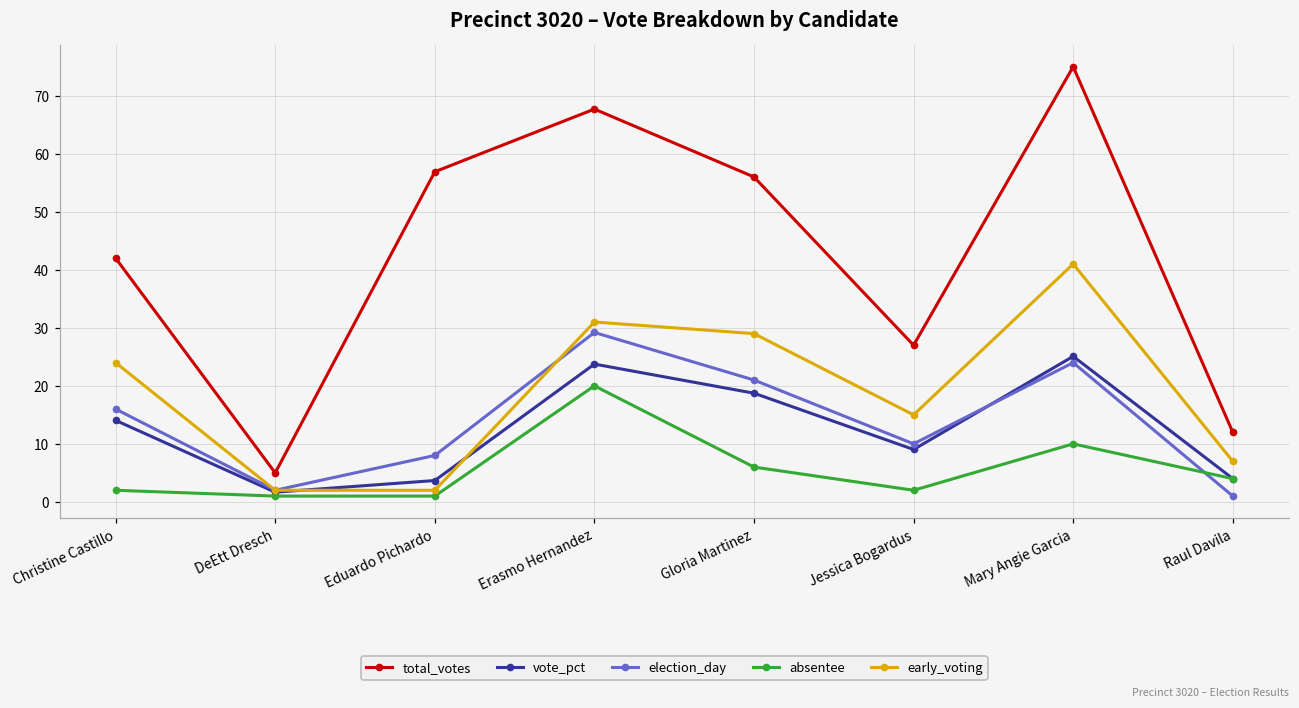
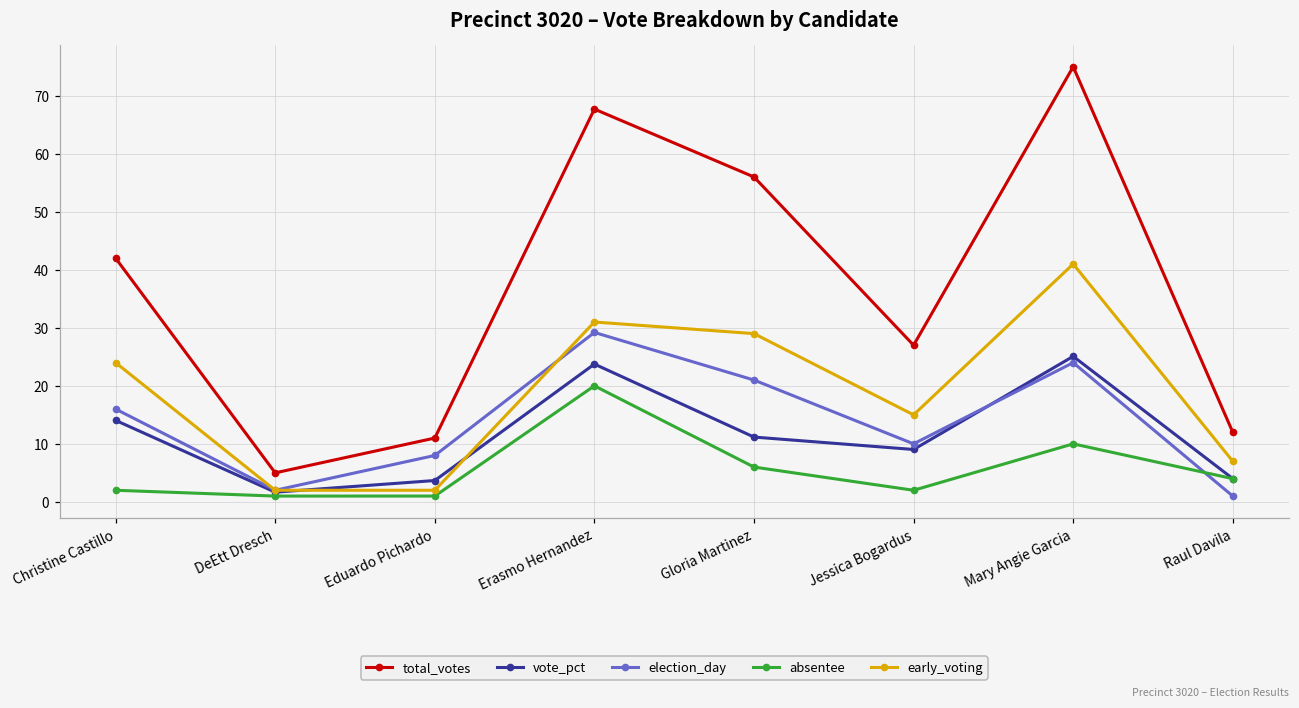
  {
    "total_votes": {
      "Christine Castillo": 42,
      "DeEtt Dresch": 5,
-     "Eduardo Pichardo": 57,
+     "Eduardo Pichardo": 11,
      "Erasmo Hernandez": 68,
      "Gloria Martinez": 56,
      "Jessica Bogardus": 27,
      "Mary Angie Garcia": 75,
      "Raul Davila": 12
    },
    "vote_pct": {
      "Christine Castillo": 14,
      "Eduardo Pichardo": 4,
      "Erasmo Hernandez": 24,
-     "Gloria Martinez": 19,
+     "Gloria Martinez": 11,
      "Jessica Bogardus": 9,
      "Mary Angie Garcia": 25
    },
    "election_day": {
      "Christine Castillo": 16,
      "Eduardo Pichardo": 8,
      "Erasmo Hernandez": 29,
      "Gloria Martinez": 21,
      "Jessica Bogardus": 10,
      "Mary Angie Garcia": 24,
      "Raul Davila": 1
    },
    "absentee": {
      "Christine Castillo": 2,
      "DeEtt Dresch": 1,
      "Eduardo Pichardo": 1,
      "Erasmo Hernandez": 20,
      "Gloria Martinez": 6,
      "Jessica Bogardus": 2,
      "Mary Angie Garcia": 10
    },
    "early_voting": {
      "Christine Castillo": 24,
      "Eduardo Pichardo": 2,
      "Erasmo Hernandez": 31,
      "Gloria Martinez": 29,
      "Jessica Bogardus": 15,
      "Mary Angie Garcia": 41,
      "Raul Davila": 7
    }
  }
